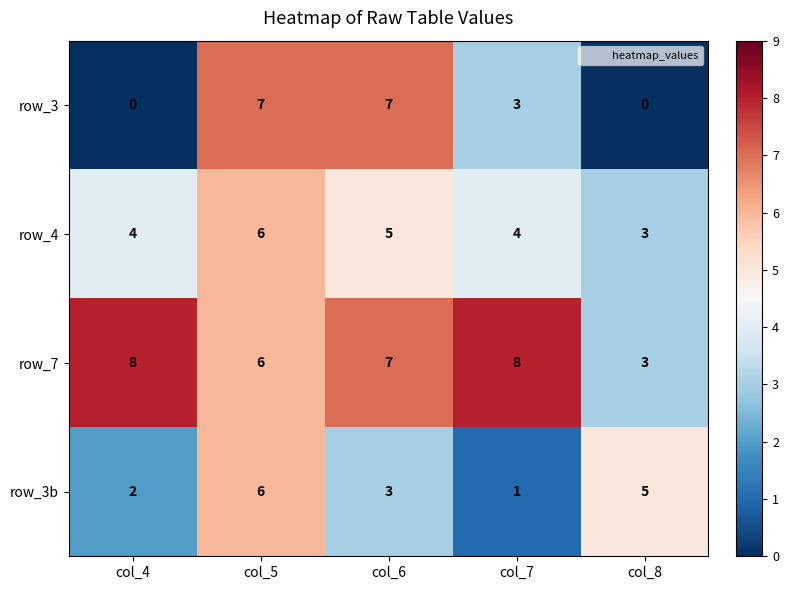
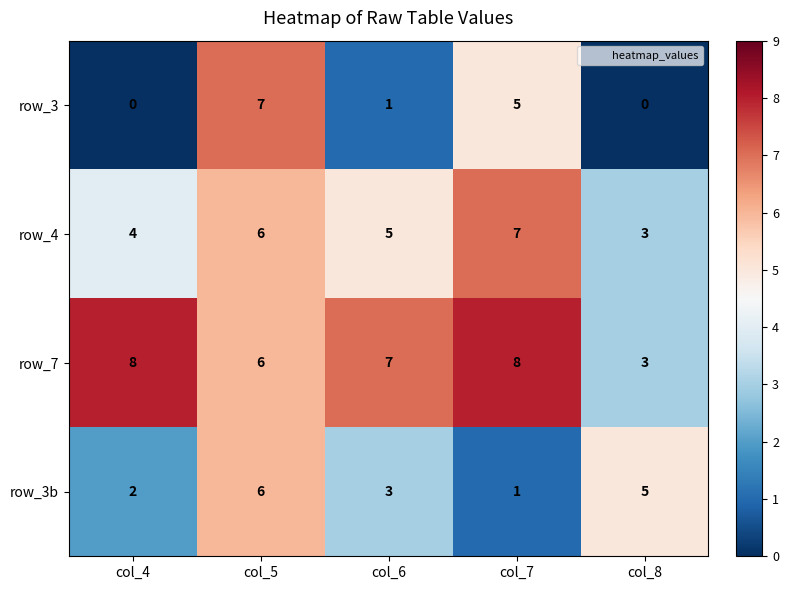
  {
    "row_3": {
      "col_4": 0,
      "col_5": 7,
-     "col_6": 7,
-     "col_7": 3,
+     "col_6": 1,
+     "col_7": 5,
      "col_8": 0
    },
    "row_4": {
      "col_4": 4,
      "col_5": 6,
      "col_6": 5,
-     "col_7": 4,
+     "col_7": 7,
      "col_8": 3
    },
    "row_7": {
      "col_4": 8,
      "col_5": 6,
      "col_6": 7,
      "col_7": 8,
      "col_8": 3
    },
    "row_3b": {
      "col_4": 2,
      "col_5": 6,
      "col_6": 3,
      "col_7": 1,
      "col_8": 5
    }
  }
